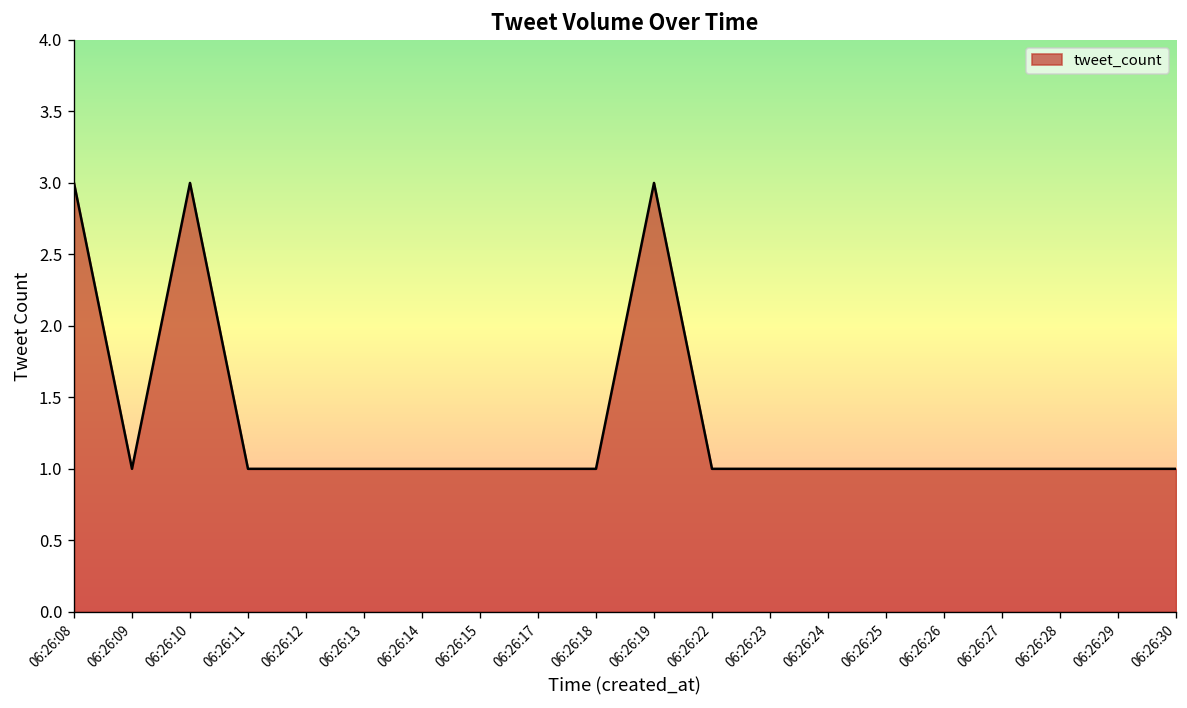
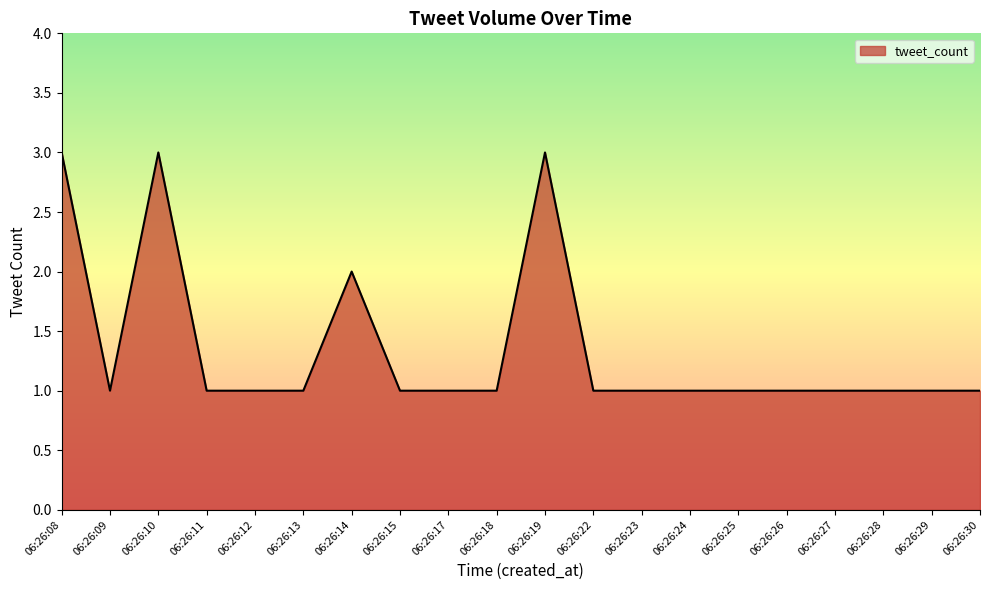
  {
    "06:26:08": 3,
    "06:26:09": 1,
    "06:26:10": 3,
    "06:26:11": 1,
    "06:26:12": 1,
    "06:26:13": 1,
-   "06:26:14": 1,
+   "06:26:14": 2,
    "06:26:15": 1,
    "06:26:17": 1,
    "06:26:18": 1,
    "06:26:19": 3,
    "06:26:22": 1,
    "06:26:23": 1,
    "06:26:24": 1,
    "06:26:25": 1,
    "06:26:26": 1,
    "06:26:27": 1,
    "06:26:28": 1,
    "06:26:29": 1,
    "06:26:30": 1
  }
